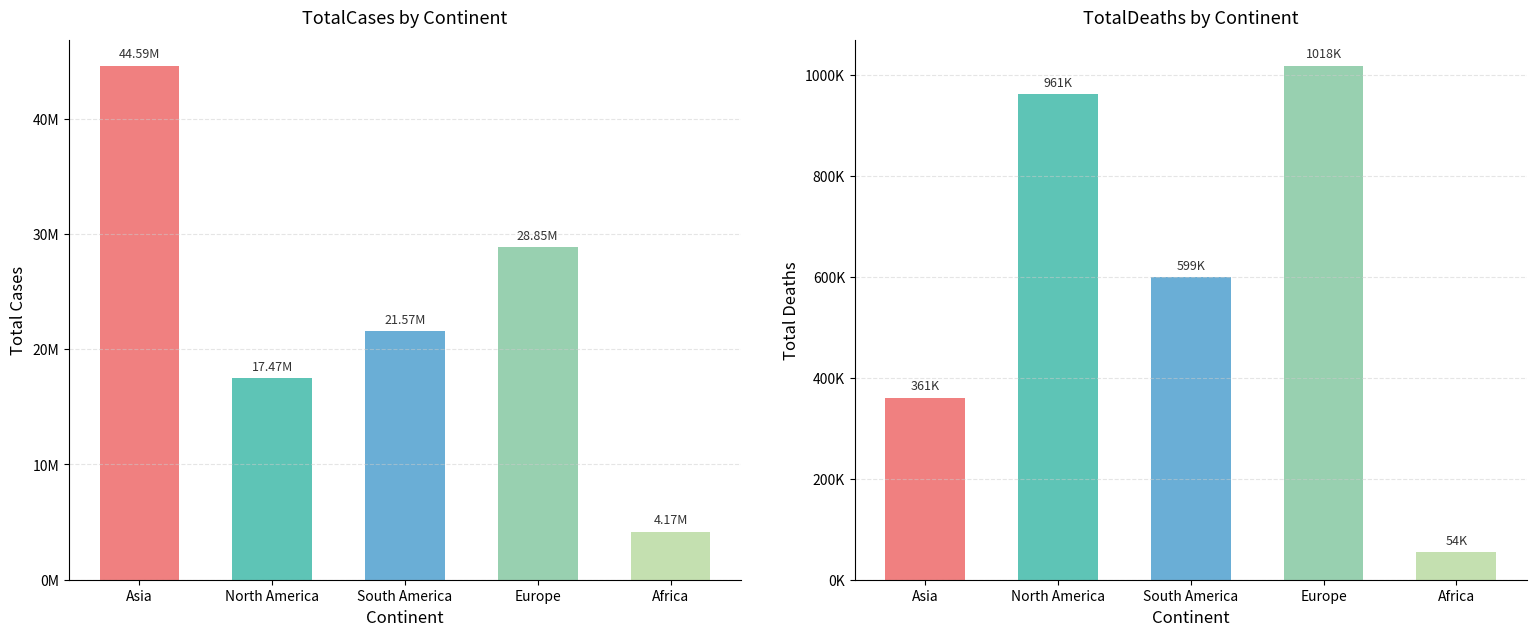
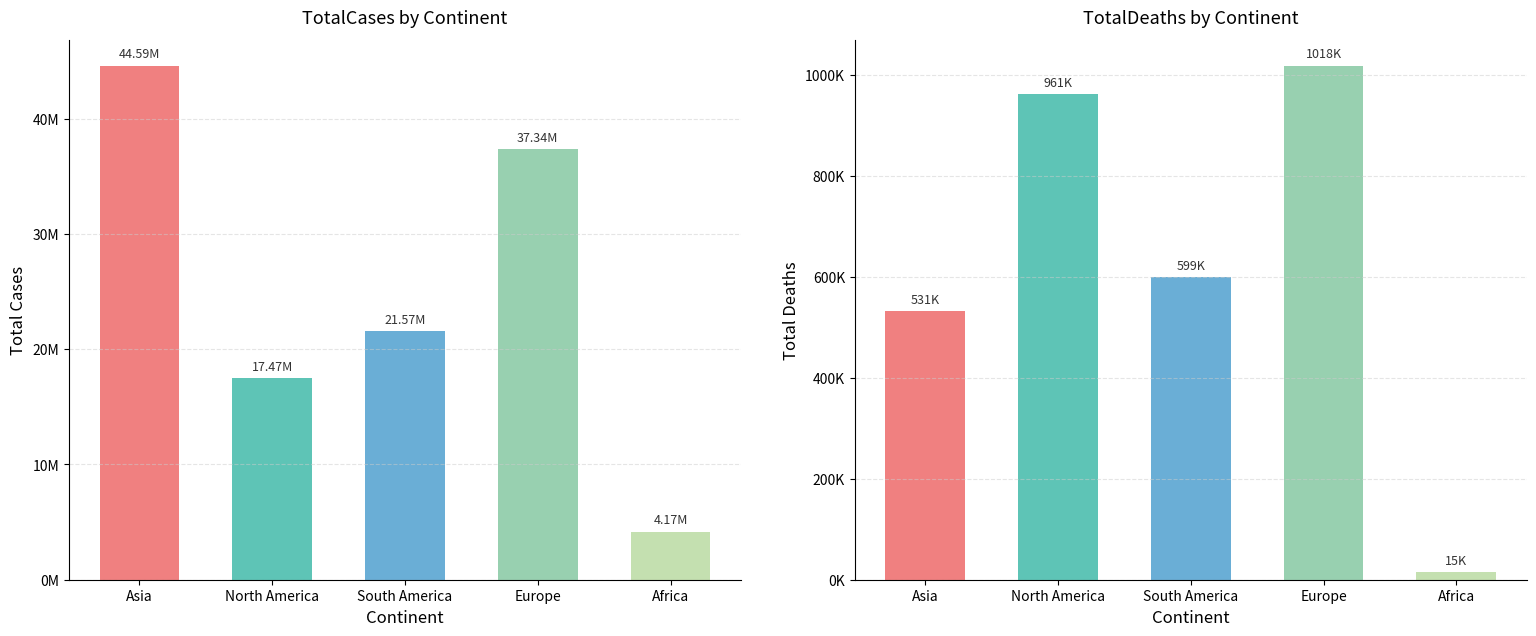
  {
    "TotalCases by Continent": {
      "Asia": "44.59M",
      "North America": "17.47M",
      "South America": "21.57M",
-     "Europe": "28.85M",
+     "Europe": "37.34M",
      "Africa": "4.17M"
    },
    "TotalDeaths by Continent": {
-     "Asia": "361K",
+     "Asia": "531K",
      "North America": "961K",
      "South America": "599K",
      "Europe": "1018K",
-     "Africa": "54K"
+     "Africa": "15K"
    }
  }
